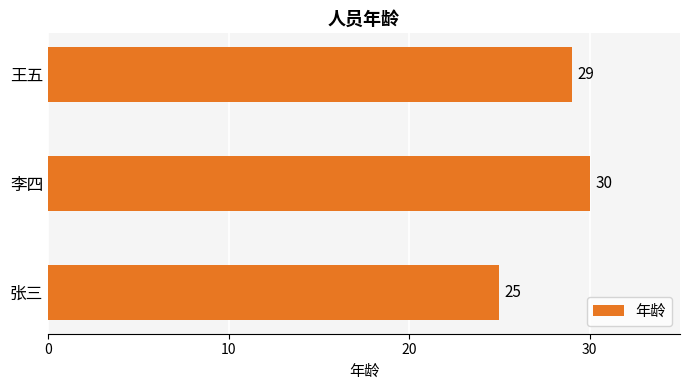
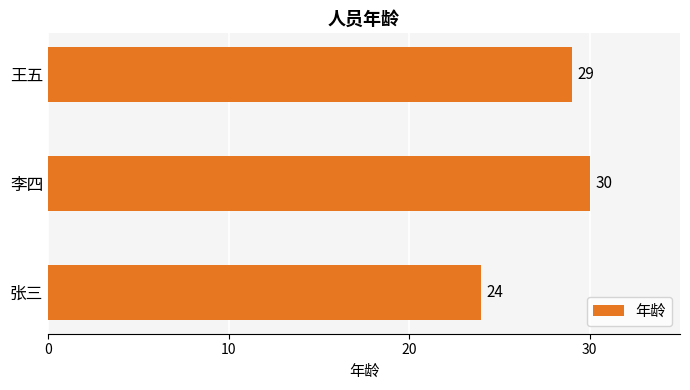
  {
    "王五": 29,
    "李四": 30,
-   "张三": 25
+   "张三": 24
  }
